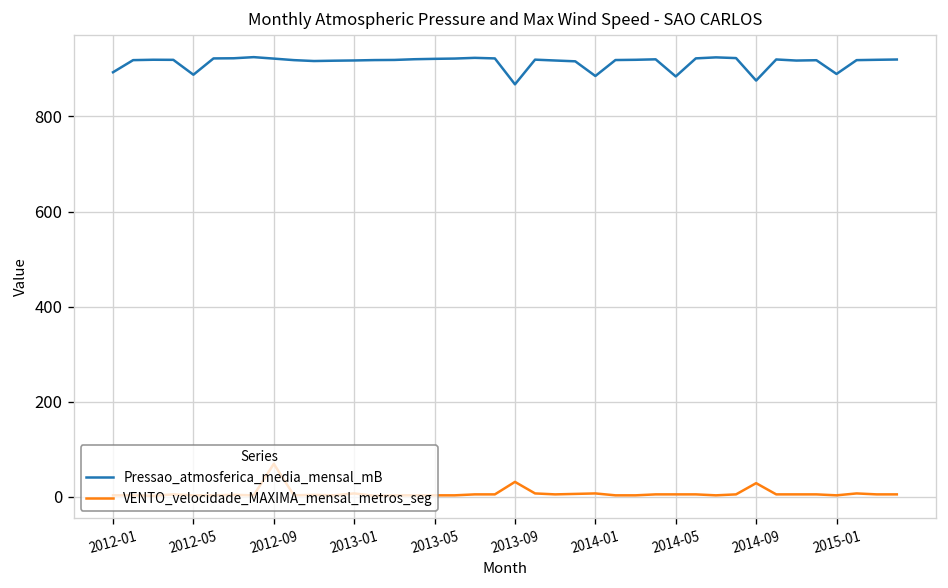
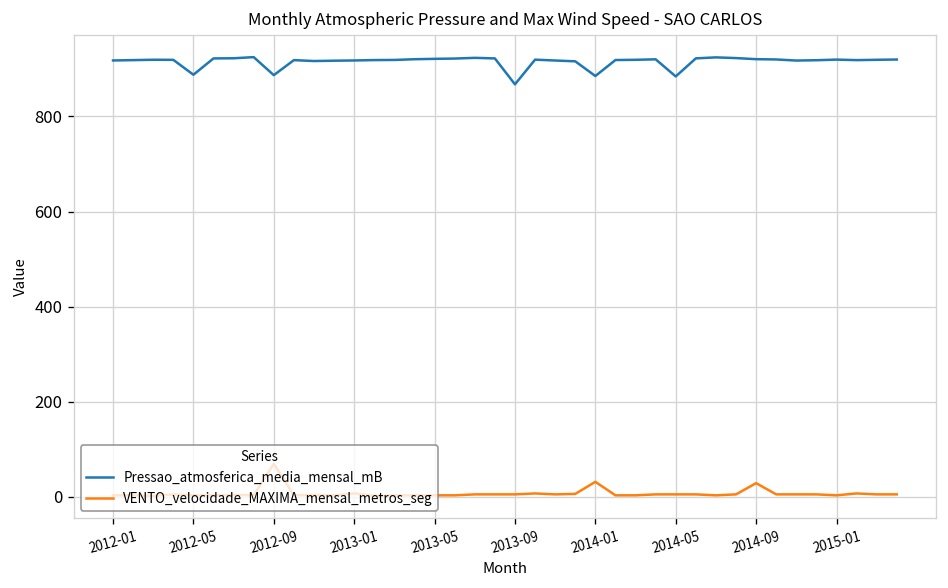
  {
    "Pressao_atmosferica_media_mensal_mB": {
-     "2012-01": 890,
+     "2012-01": 920,
      "2012-05": 890,
-     "2012-09": 920,
+     "2012-09": 890,
      "2013-01": 920,
      "2013-05": 920,
      "2013-09": 870,
      "2014-01": 890,
      "2014-05": 880,
-     "2014-09": 880,
-     "2015-01": 890
+     "2014-09": 920,
+     "2015-01": 920
    },
    "VENTO_velocidade_MAXIMA_mensal_metros_seg": {
-     "2013-09": 30,
-     "2014-01": 10,
+     "2013-09": 10,
+     "2014-01": 30,
      "2014-05": 10,
      "2014-09": 30,
      "2015-01": 0
    }
  }
